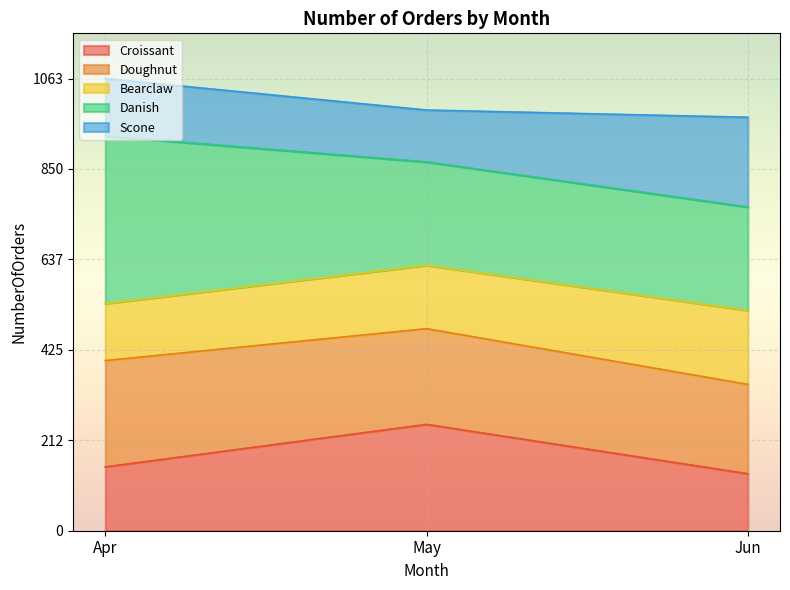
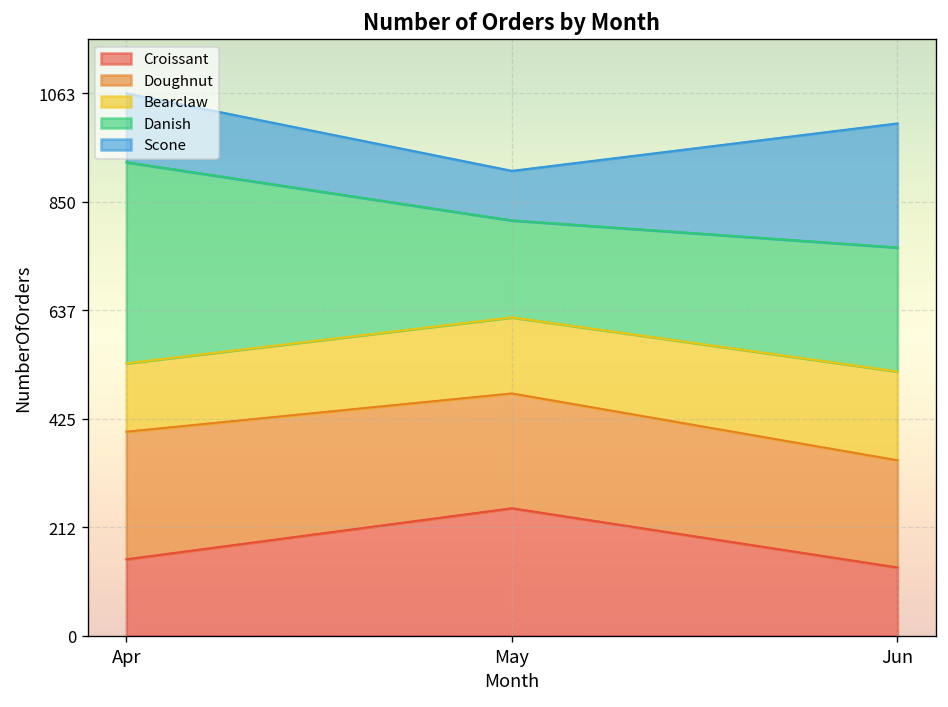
  {
    "Bearclaw": {
      "Apr": 130,
      "May": 150,
      "Jun": 170
    },
    "Danish": {
-     "May": 240,
+     "May": 190,
      "Jun": 240
    },
    "Scone": {
-     "May": 120,
-     "Jun": 210
+     "May": 100,
+     "Jun": 240
    }
  }
